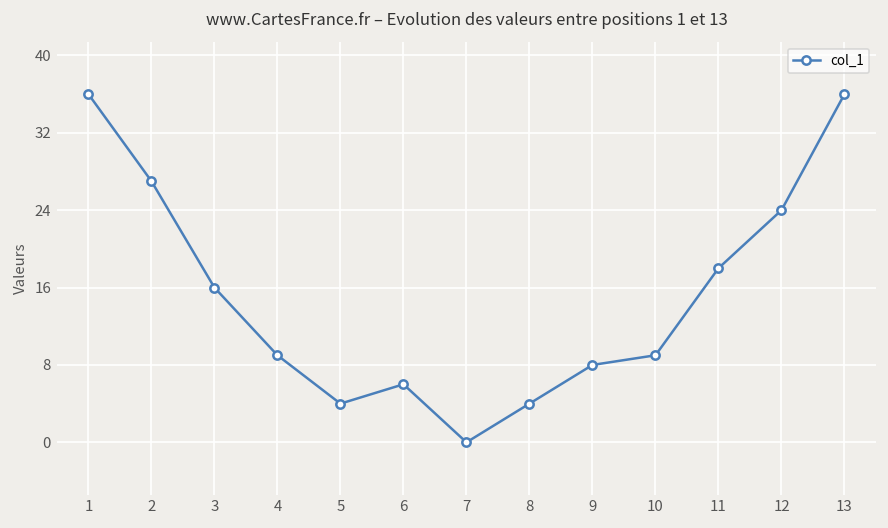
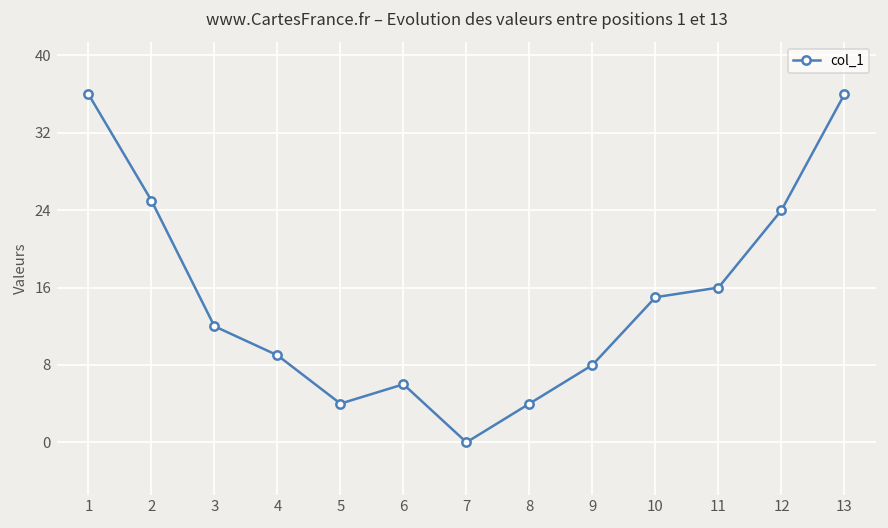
  {
    "1": 36,
-   "2": 27,
-   "3": 16,
+   "2": 25,
+   "3": 12,
    "4": 9,
    "5": 4,
    "6": 6,
    "7": 0,
    "8": 4,
    "9": 8,
-   "10": 9,
-   "11": 18,
+   "10": 15,
+   "11": 16,
    "12": 24,
    "13": 36
  }
